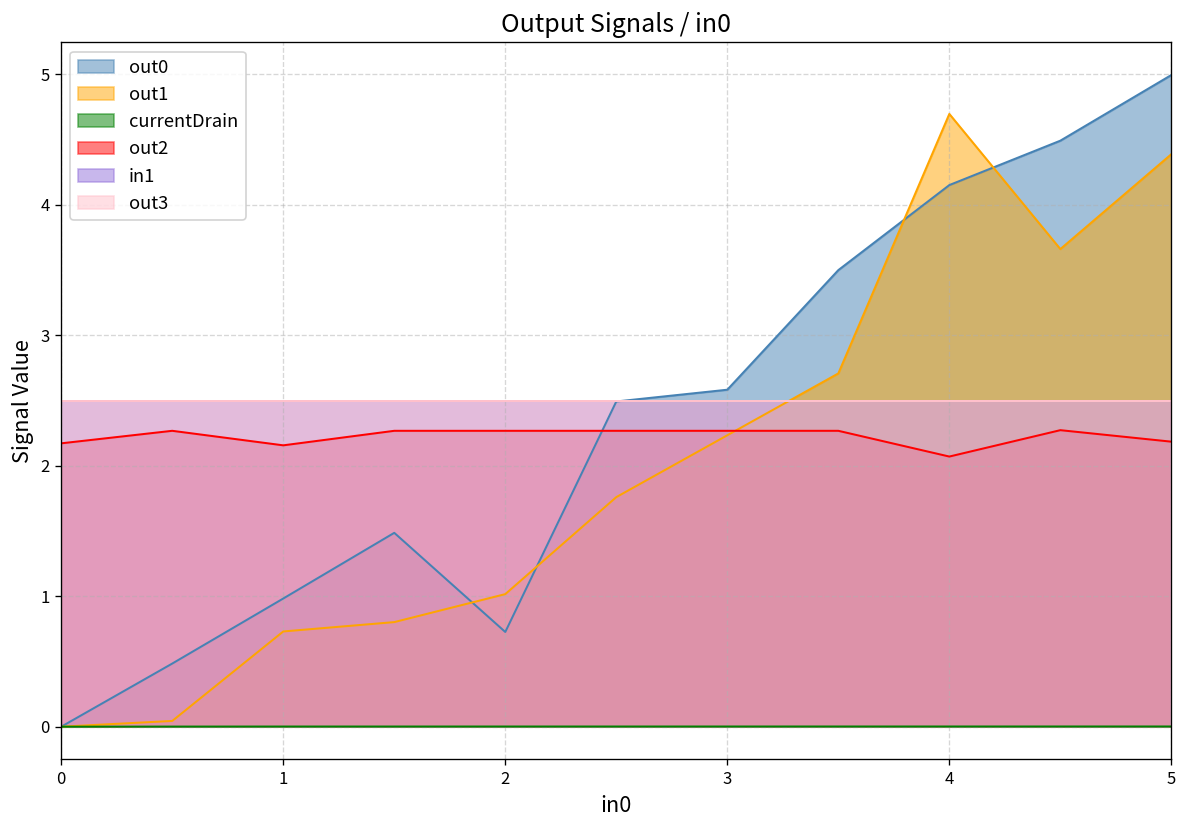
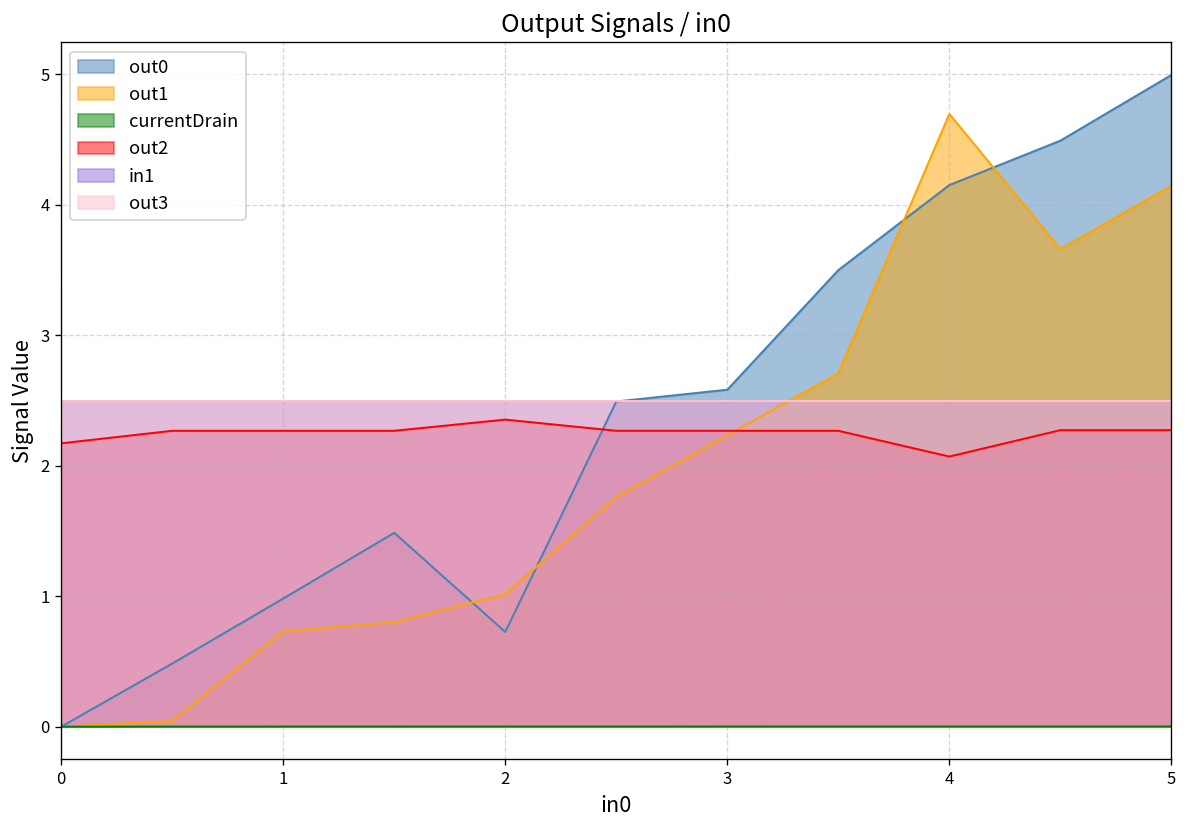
  {
    "out0": {
      "1": 0.98,
      "2": 0.73,
      "3": 2.58,
      "4": 4.15,
      "5": 5.00
    },
    "out1": {
      "1": 0.73,
      "2": 1.02,
      "3": 2.23,
      "4": 4.70,
-     "5": 4.39
+     "5": 4.14
    },
    "currentDrain": {
      "1": 0.00,
      "2": 0.00,
      "3": 0.00,
      "4": 0.00,
      "5": 0.00
    },
    "out2": {
      "0": 2.17,
-     "1": 2.16,
-     "2": 2.27,
+     "1": 2.27,
+     "2": 2.35,
      "3": 2.27,
      "4": 2.07,
-     "5": 2.18
+     "5": 2.27
    },
    "out3": {
      "0": 2.50,
      "1": 2.50,
      "2": 2.50,
      "3": 2.50,
      "4": 2.50,
      "5": 2.50
    }
  }
